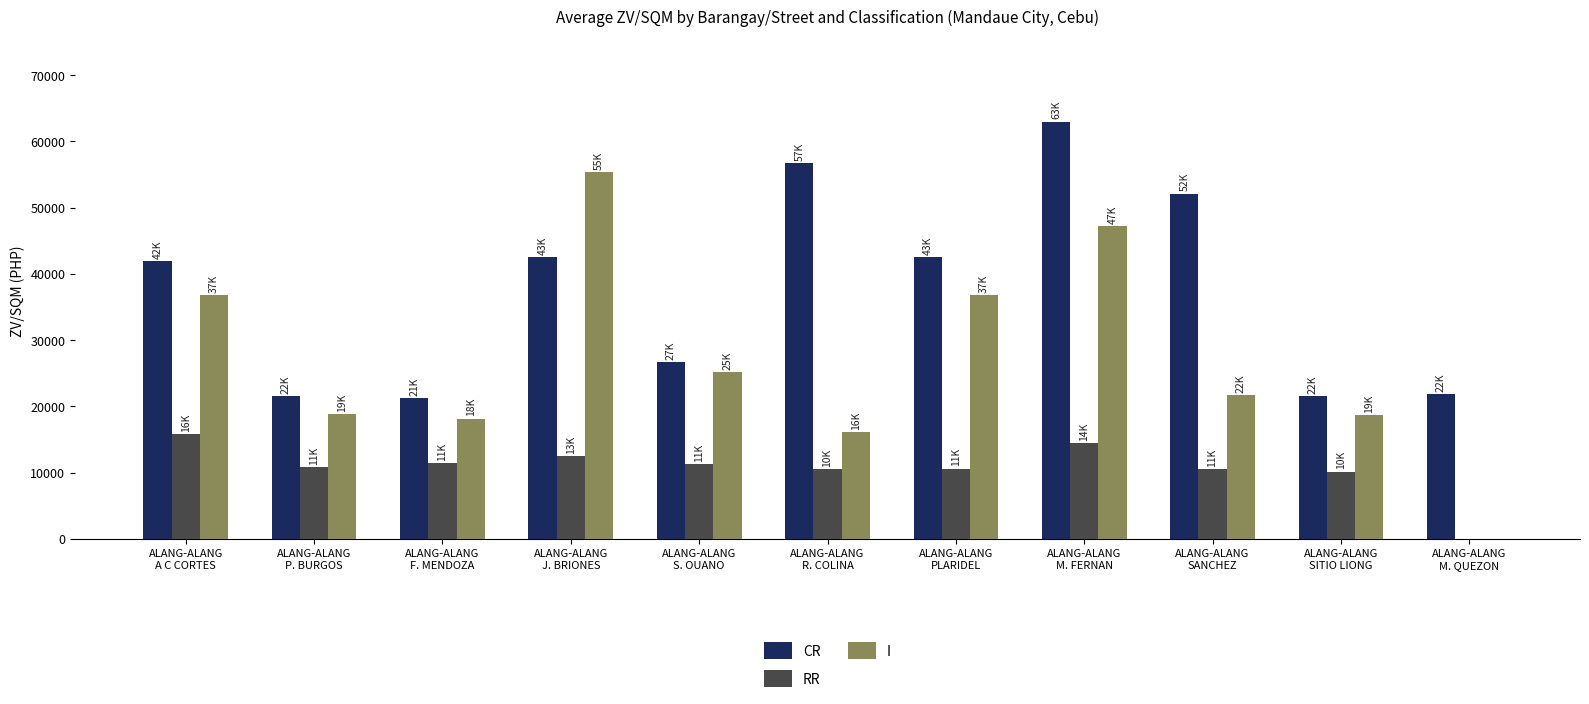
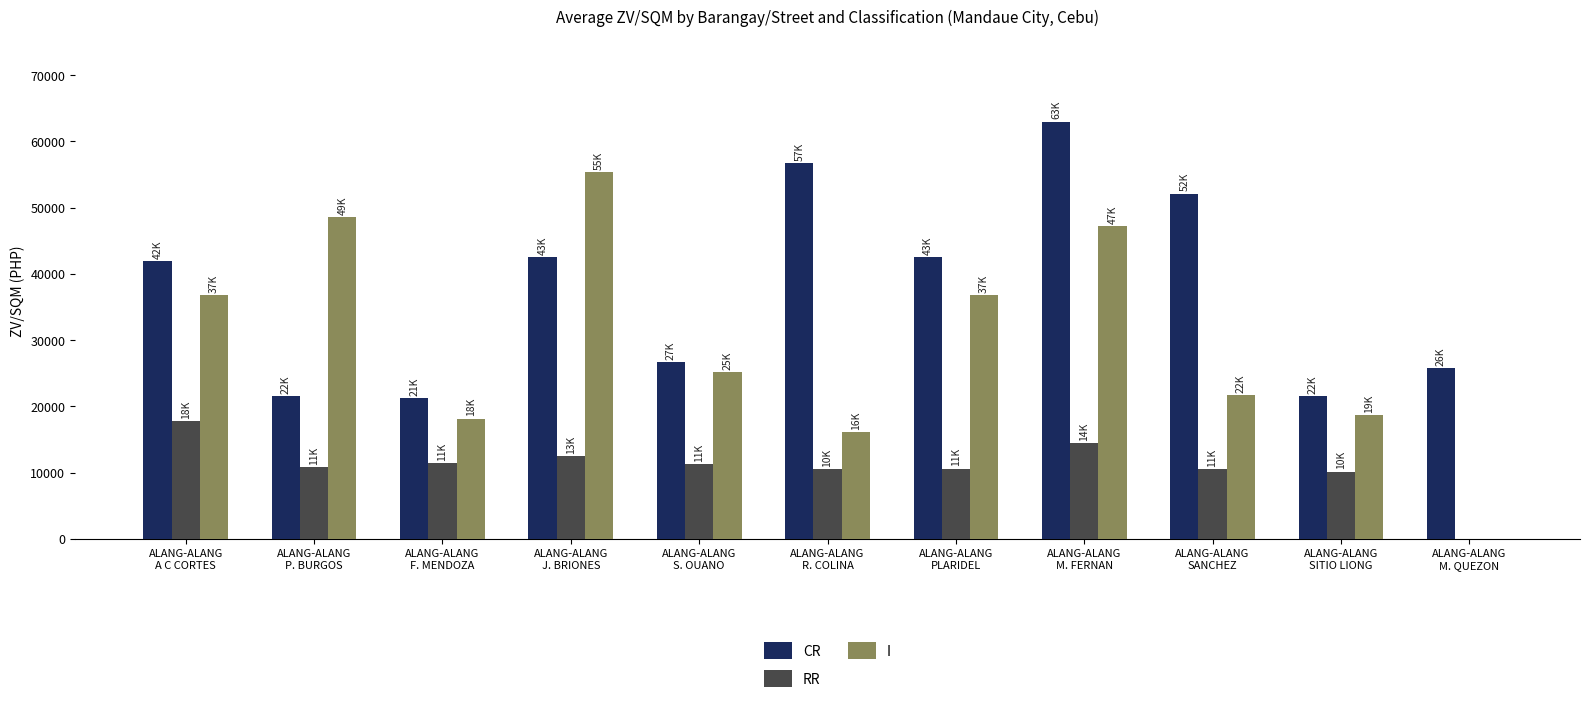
  {
    "CR": {
      "ALANG-ALANG A C CORTES": "42K",
      "ALANG-ALANG P. BURGOS": "22K",
      "ALANG-ALANG F. MENDOZA": "21K",
      "ALANG-ALANG J. BRIONES": "43K",
      "ALANG-ALANG S. OUANO": "27K",
      "ALANG-ALANG R. COLINA": "57K",
      "ALANG-ALANG PLARIDEL": "43K",
      "ALANG-ALANG M. FERNAN": "63K",
      "ALANG-ALANG SANCHEZ": "52K",
      "ALANG-ALANG SITIO LIONG": "22K",
-     "ALANG-ALANG M. QUEZON": "22K"
+     "ALANG-ALANG M. QUEZON": "26K"
    },
    "RR": {
-     "ALANG-ALANG A C CORTES": "16K",
+     "ALANG-ALANG A C CORTES": "18K",
      "ALANG-ALANG P. BURGOS": "11K",
      "ALANG-ALANG F. MENDOZA": "11K",
      "ALANG-ALANG J. BRIONES": "13K",
      "ALANG-ALANG S. OUANO": "11K",
      "ALANG-ALANG R. COLINA": "10K",
      "ALANG-ALANG PLARIDEL": "11K",
      "ALANG-ALANG M. FERNAN": "14K",
      "ALANG-ALANG SANCHEZ": "11K",
      "ALANG-ALANG SITIO LIONG": "10K"
    },
    "I": {
      "ALANG-ALANG A C CORTES": "37K",
-     "ALANG-ALANG P. BURGOS": "19K",
+     "ALANG-ALANG P. BURGOS": "49K",
      "ALANG-ALANG F. MENDOZA": "18K",
      "ALANG-ALANG J. BRIONES": "55K",
      "ALANG-ALANG S. OUANO": "25K",
      "ALANG-ALANG R. COLINA": "16K",
      "ALANG-ALANG PLARIDEL": "37K",
      "ALANG-ALANG M. FERNAN": "47K",
      "ALANG-ALANG SANCHEZ": "22K",
      "ALANG-ALANG SITIO LIONG": "19K"
    }
  }
